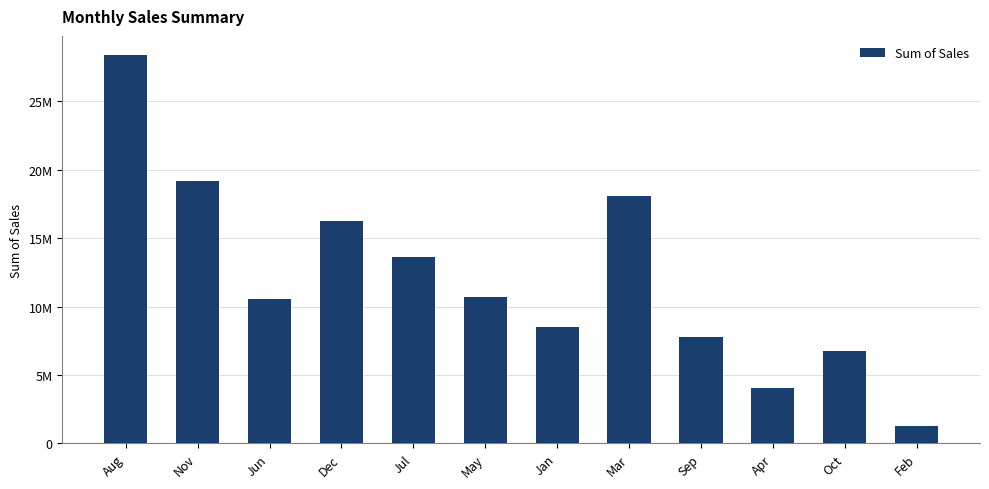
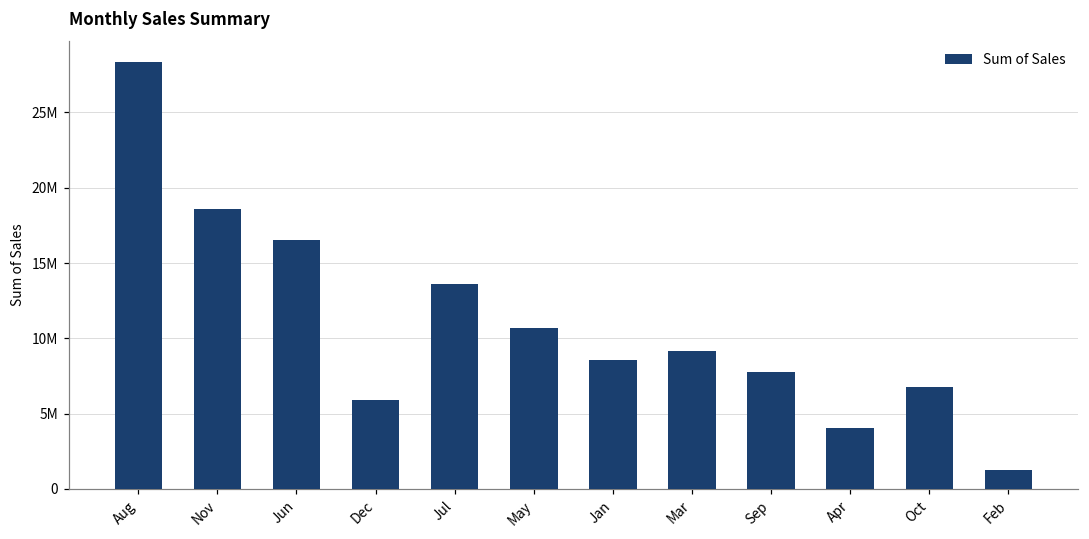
  {
    "Aug": 28400000,
-   "Nov": 19200000,
-   "Jun": 10600000,
-   "Dec": 16300000,
+   "Nov": 18600000,
+   "Jun": 16600000,
+   "Dec": 5900000,
    "Jul": 13600000,
    "May": 10700000,
    "Jan": 8500000,
-   "Mar": 18100000,
+   "Mar": 9200000,
    "Sep": 7800000,
    "Apr": 4100000,
    "Oct": 6700000,
    "Feb": 1200000
  }
